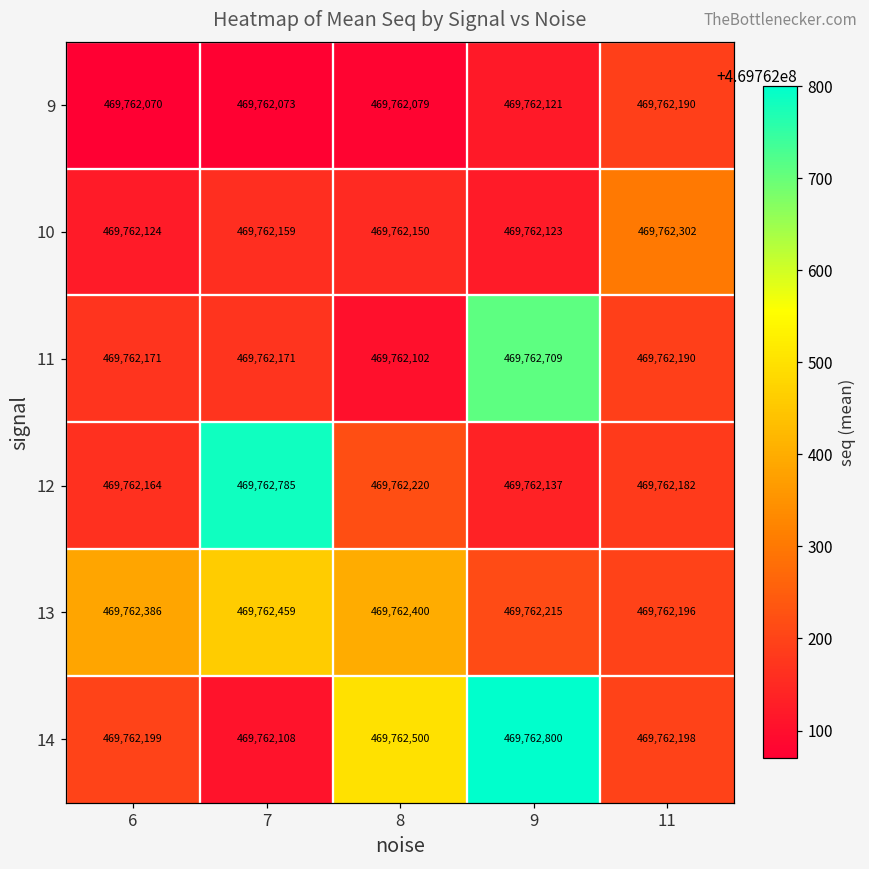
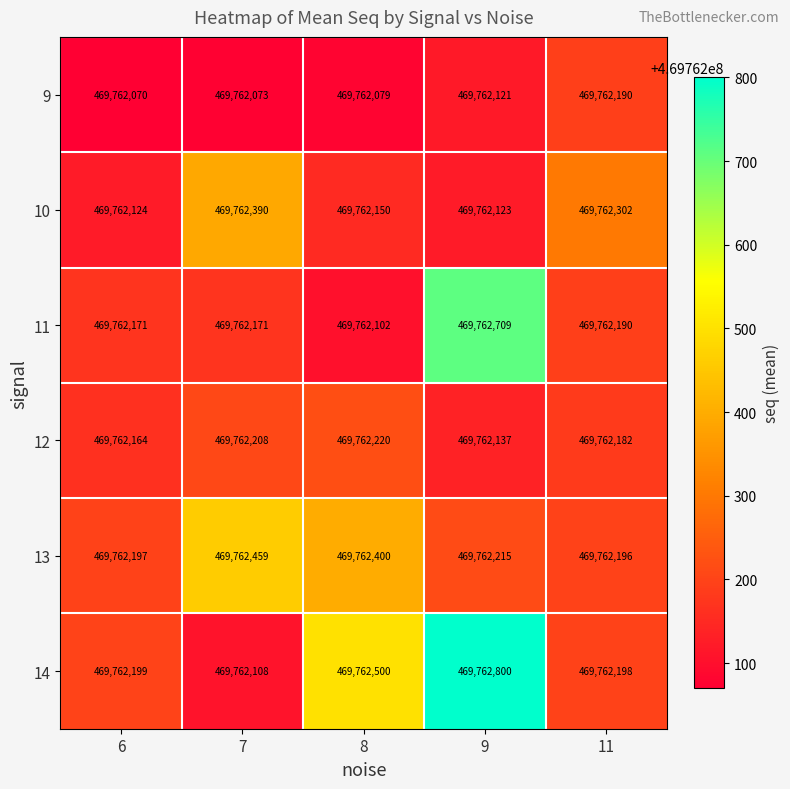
  {
    "9": {
      "6": "469,762,070",
      "7": "469,762,073",
      "8": "469,762,079",
      "9": "469,762,121",
      "11": "469,762,190"
    },
    "10": {
      "6": "469,762,124",
-     "7": "469,762,159",
+     "7": "469,762,390",
      "8": "469,762,150",
      "9": "469,762,123",
      "11": "469,762,302"
    },
    "11": {
      "6": "469,762,171",
      "7": "469,762,171",
      "8": "469,762,102",
      "9": "469,762,709",
      "11": "469,762,190"
    },
    "12": {
      "6": "469,762,164",
-     "7": "469,762,785",
+     "7": "469,762,208",
      "8": "469,762,220",
      "9": "469,762,137",
      "11": "469,762,182"
    },
    "13": {
-     "6": "469,762,386",
+     "6": "469,762,197",
      "7": "469,762,459",
      "8": "469,762,400",
      "9": "469,762,215",
      "11": "469,762,196"
    },
    "14": {
      "6": "469,762,199",
      "7": "469,762,108",
      "8": "469,762,500",
      "9": "469,762,800",
      "11": "469,762,198"
    }
  }
